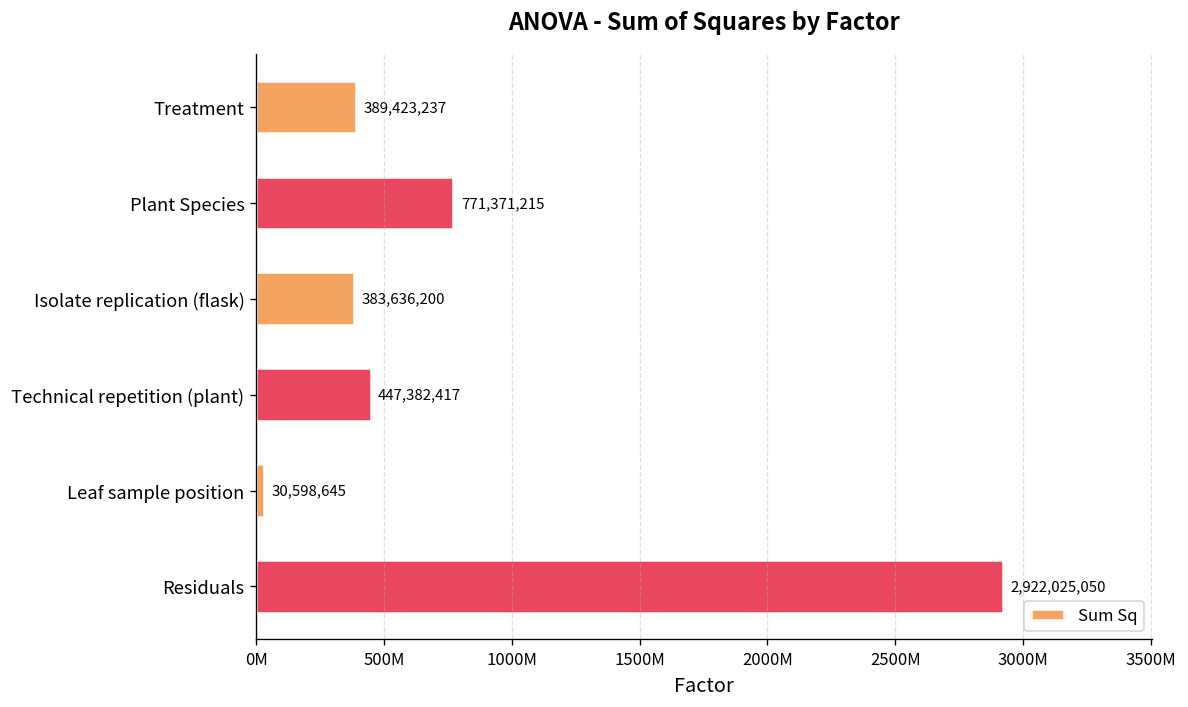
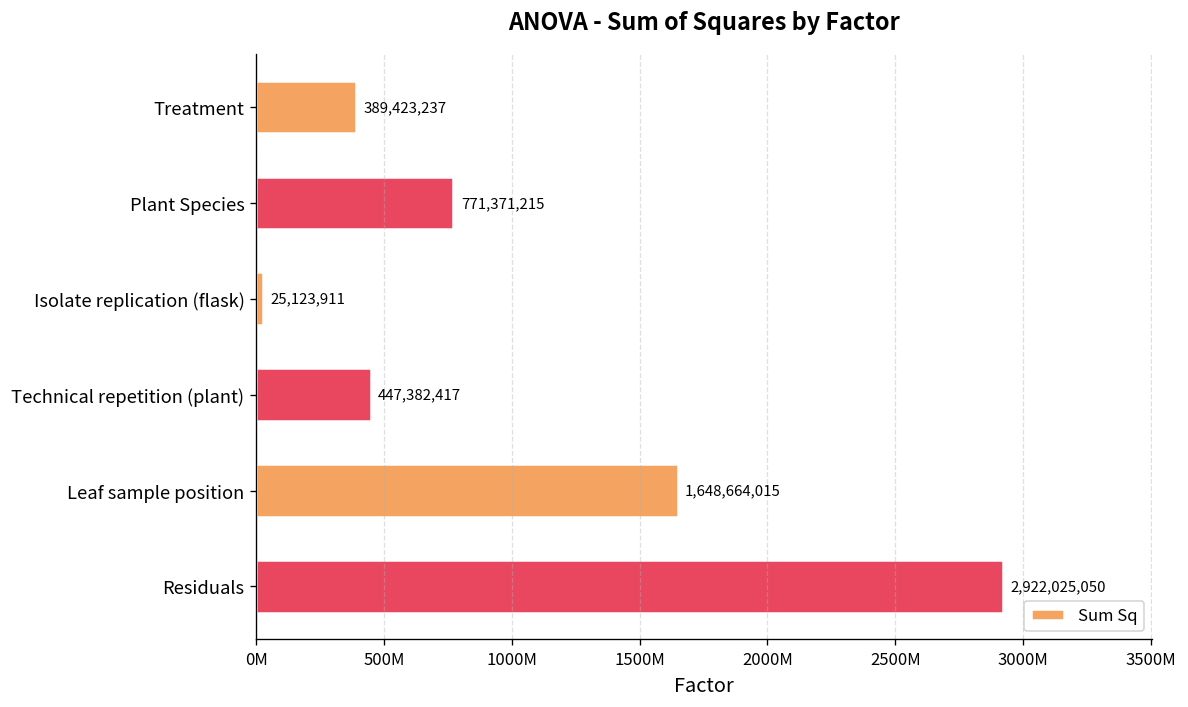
  {
    "Treatment": "389,423,237",
    "Plant Species": "771,371,215",
-   "Isolate replication (flask)": "383,636,200",
+   "Isolate replication (flask)": "25,123,911",
    "Technical repetition (plant)": "447,382,417",
-   "Leaf sample position": "30,598,645",
+   "Leaf sample position": "1,648,664,015",
    "Residuals": "2,922,025,050"
  }
